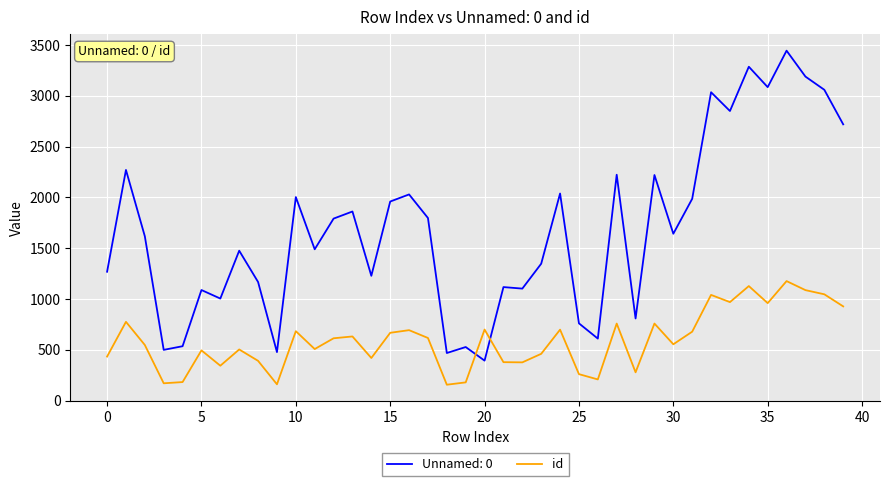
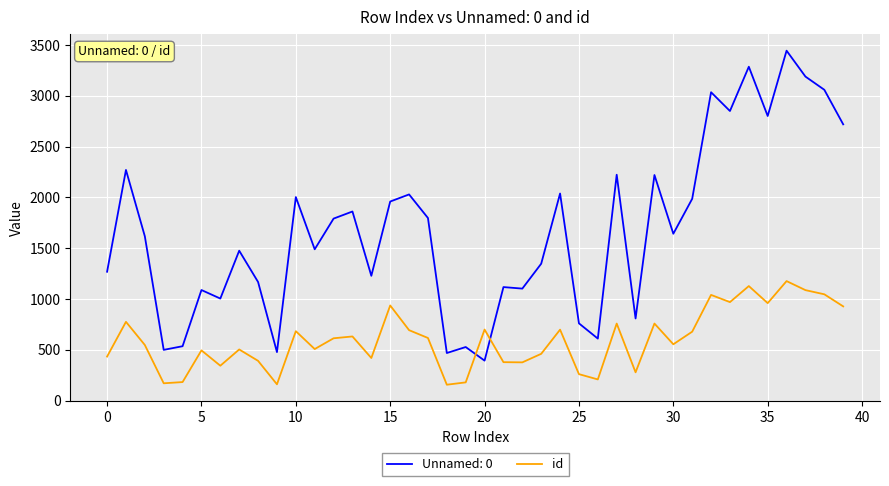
  {
    "Unnamed: 0": {
      "0": 1270,
      "5": 1090,
      "10": 2000,
      "15": 1960,
      "20": 390,
      "25": 760,
      "30": 1640,
-     "35": 3090
+     "35": 2800
    },
    "id": {
      "0": 430,
      "5": 490,
      "10": 680,
-     "15": 670,
+     "15": 940,
      "20": 700,
      "25": 260,
      "30": 550,
      "35": 960
    }
  }
